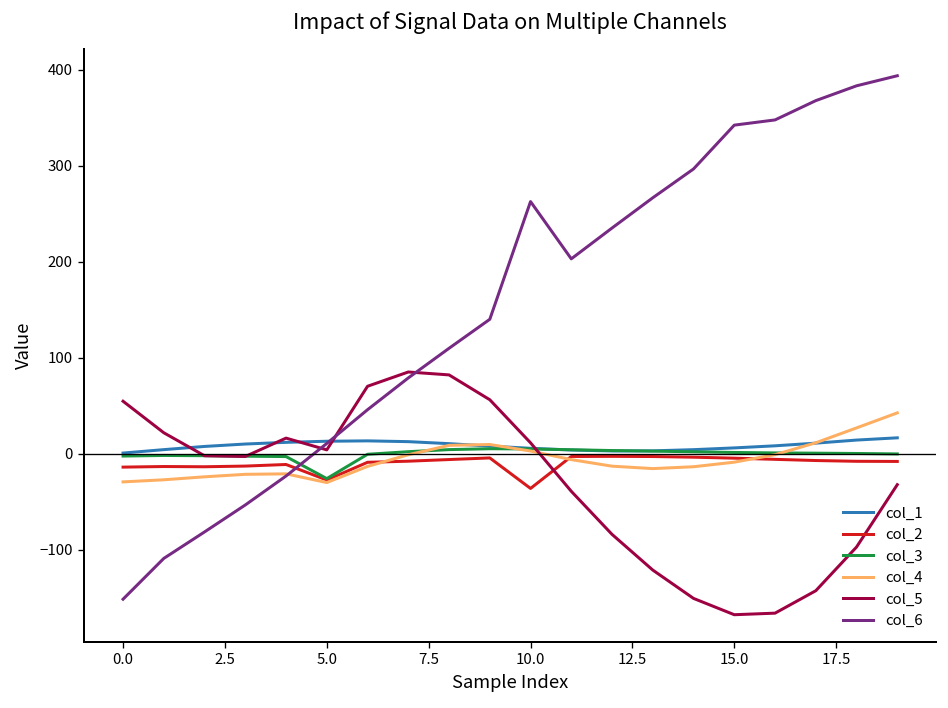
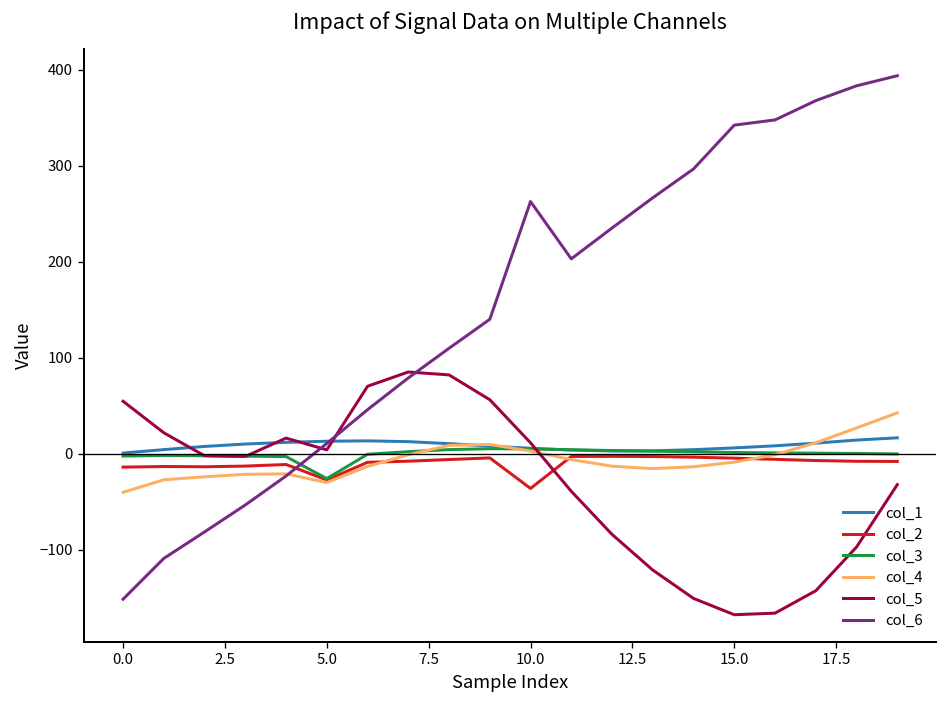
  {
    "col_1": {
      "0.0": 0,
      "15.0": 10
    },
    "col_2": {
      "0.0": -10,
      "10.0": -40,
      "15.0": 0
    },
    "col_3": {
      "0.0": 0,
      "15.0": 0
    },
    "col_4": {
-     "0.0": -30,
+     "0.0": -40,
      "15.0": -10
    },
    "col_5": {
      "0.0": 50,
      "5.0": 0,
      "10.0": 10,
      "15.0": -170
    },
    "col_6": {
      "0.0": -150,
      "10.0": 260,
      "15.0": 340
    }
  }
